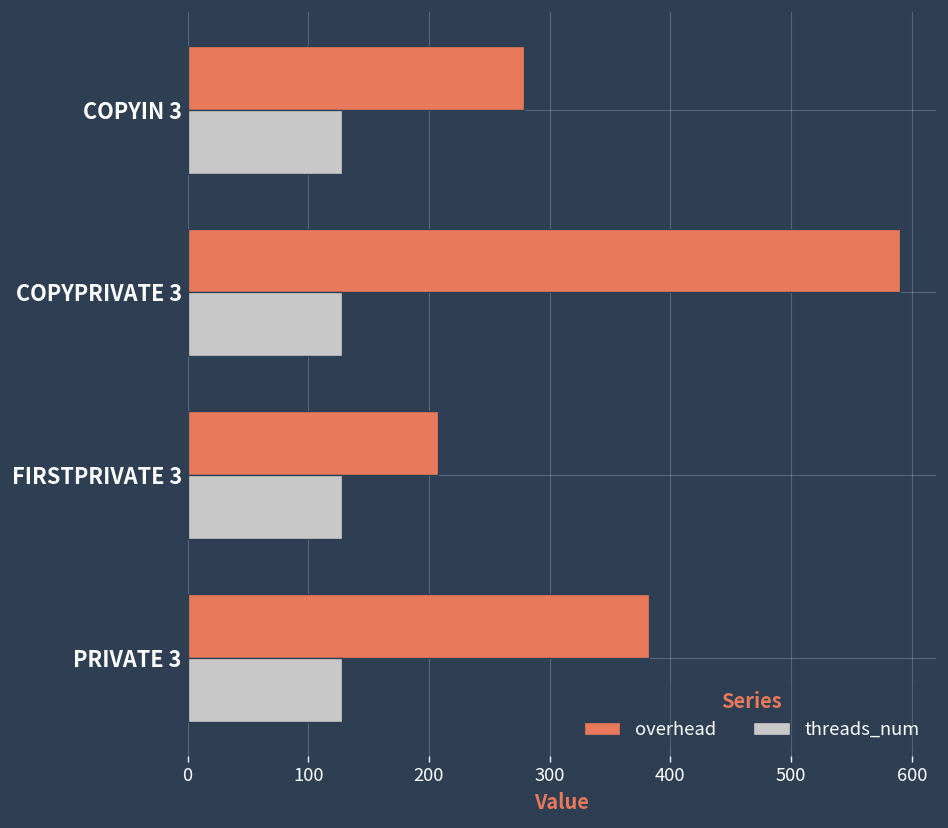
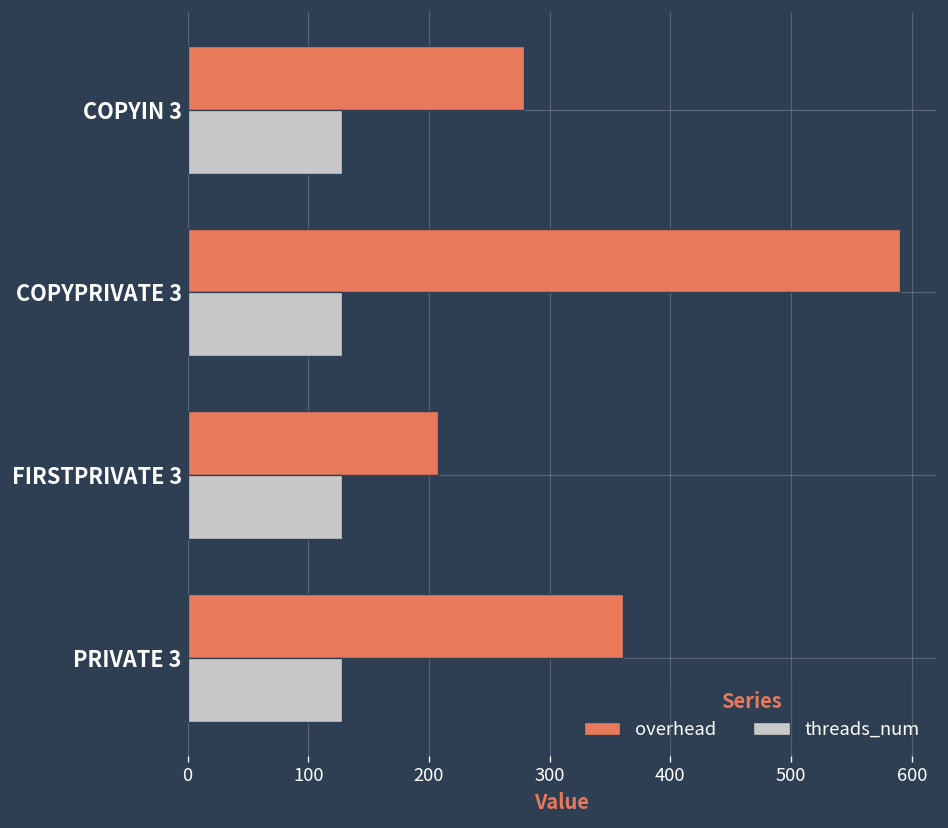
  {
    "overhead": {
      "COPYIN 3": 279,
      "COPYPRIVATE 3": 591,
      "FIRSTPRIVATE 3": 207,
-     "PRIVATE 3": 382
+     "PRIVATE 3": 361
    },
    "threads_num": {
      "COPYIN 3": 128,
      "COPYPRIVATE 3": 128,
      "FIRSTPRIVATE 3": 128,
      "PRIVATE 3": 128
    }
  }
